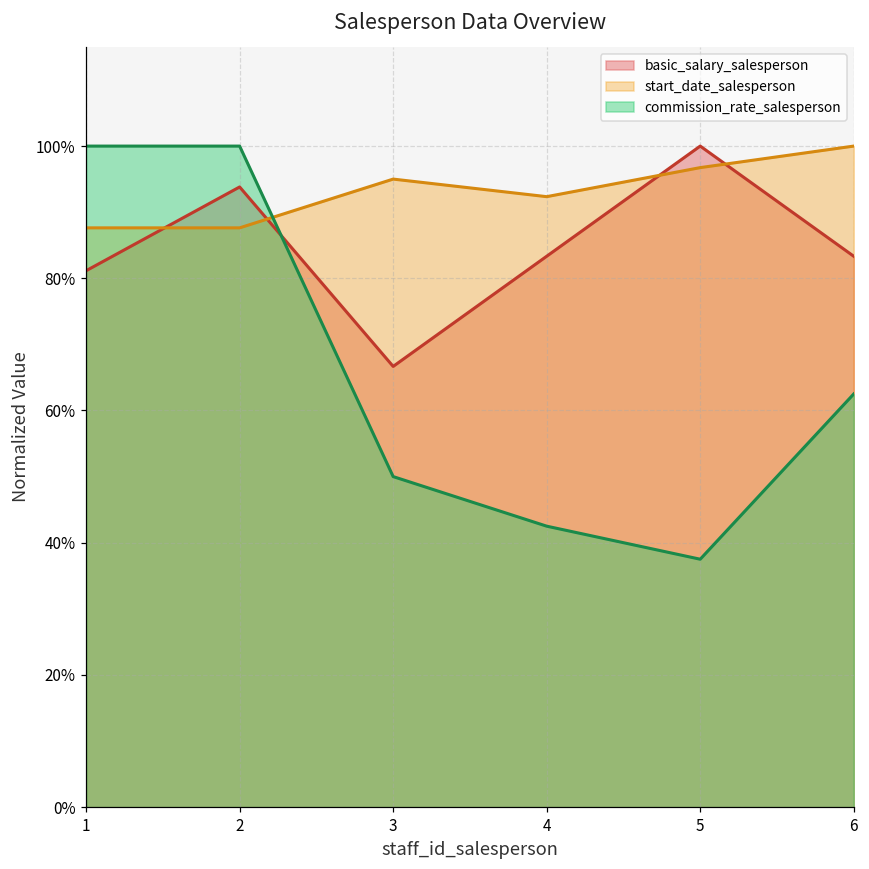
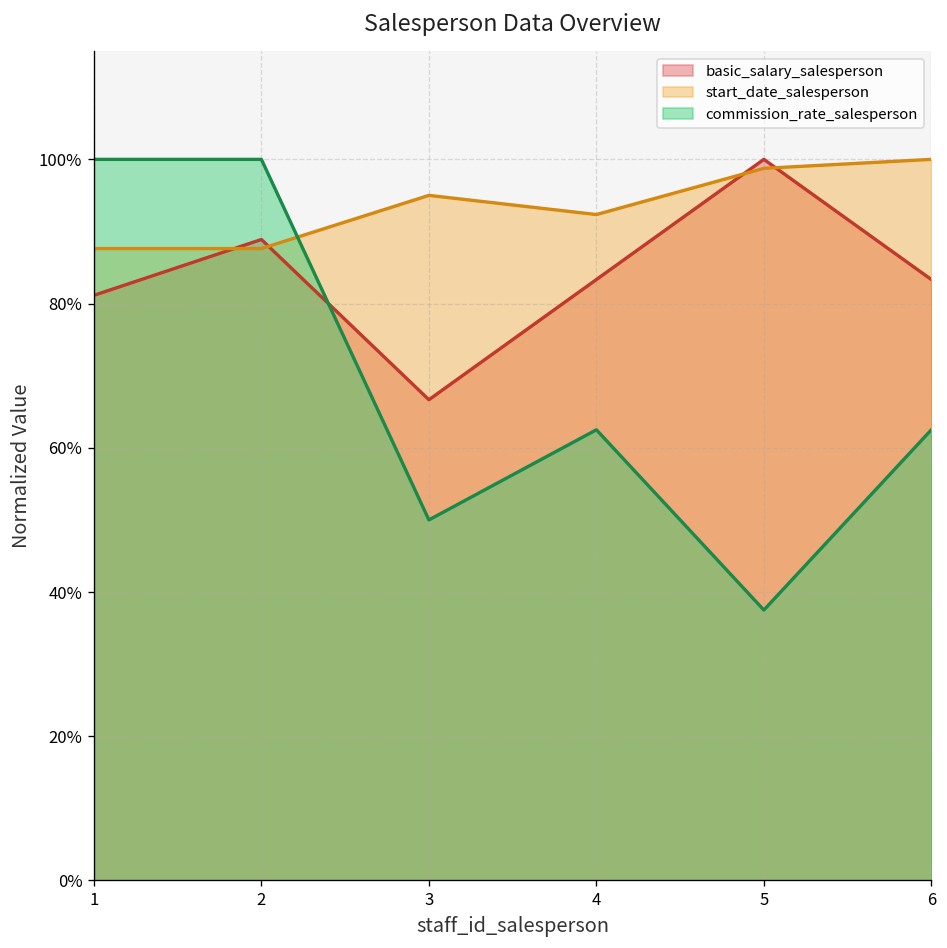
  {
    "basic_salary_salesperson": {
      "1": "81%",
-     "2": "94%",
+     "2": "89%",
      "3": "67%",
      "4": "83%",
      "5": "100%",
      "6": "83%"
    },
    "start_date_salesperson": {
      "1": "88%",
      "2": "88%",
      "3": "95%",
      "4": "92%",
-     "5": "97%",
+     "5": "99%",
      "6": "100%"
    },
    "commission_rate_salesperson": {
      "1": "100%",
      "2": "100%",
      "3": "50%",
-     "4": "43%",
+     "4": "63%",
      "5": "38%",
      "6": "63%"
    }
  }
